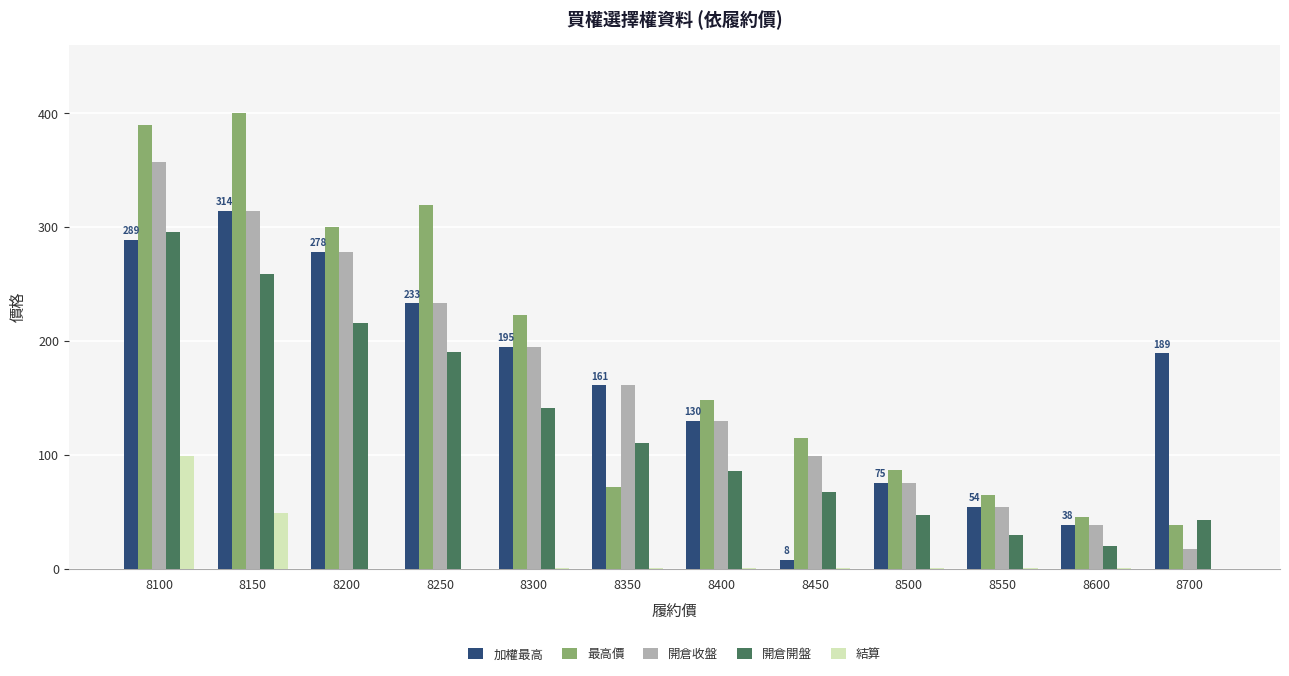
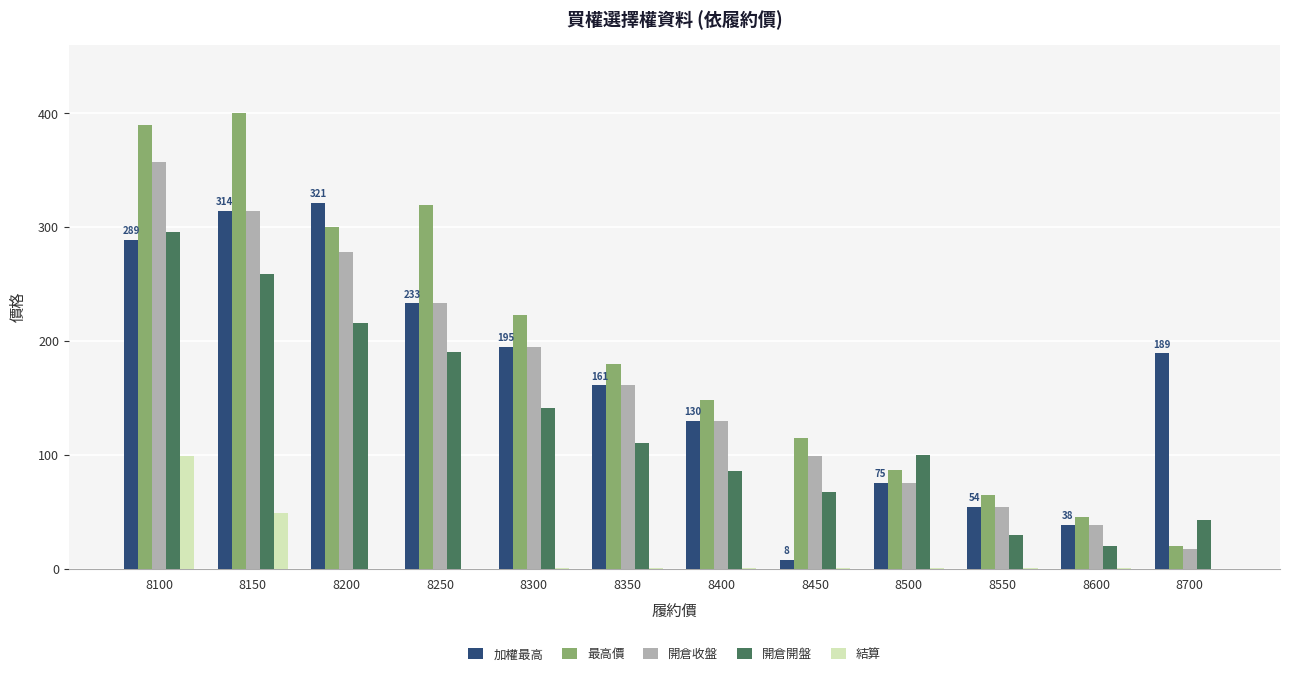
  {
    "加權最高": {
      "8100": 289,
      "8150": 314,
-     "8200": 278,
+     "8200": 321,
      "8250": 233,
      "8300": 195,
      "8350": 161,
      "8400": 130,
      "8450": 8,
      "8500": 75,
      "8550": 54,
      "8600": 38,
      "8700": 189
    },
    "最高價": {
      "8100": 390,
      "8150": 400,
      "8200": 300,
      "8250": 319,
      "8300": 223,
-     "8350": 72,
+     "8350": 180,
      "8400": 148,
      "8450": 115,
      "8500": 87,
      "8550": 65,
      "8600": 46,
-     "8700": 38
+     "8700": 20
    },
    "開倉收盤": {
      "8100": 357,
      "8200": 278,
      "8450": 99,
      "8700": 17
    },
    "開倉開盤": {
      "8100": 296,
      "8150": 259,
      "8200": 216,
      "8250": 190,
      "8300": 141,
      "8350": 110,
      "8400": 86,
      "8450": 67,
-     "8500": 47,
+     "8500": 100,
      "8550": 30,
      "8600": 20,
      "8700": 43
    },
    "結算": {
      "8100": 99,
      "8150": 49
    }
  }
